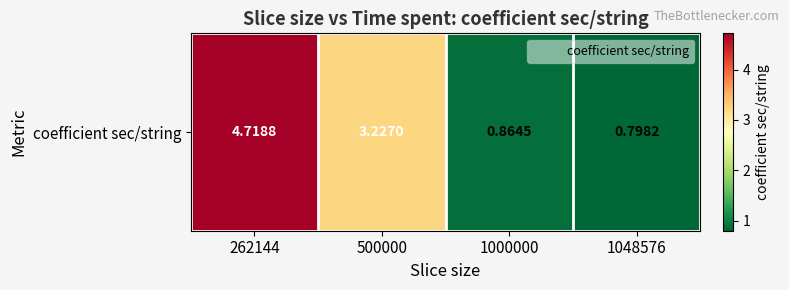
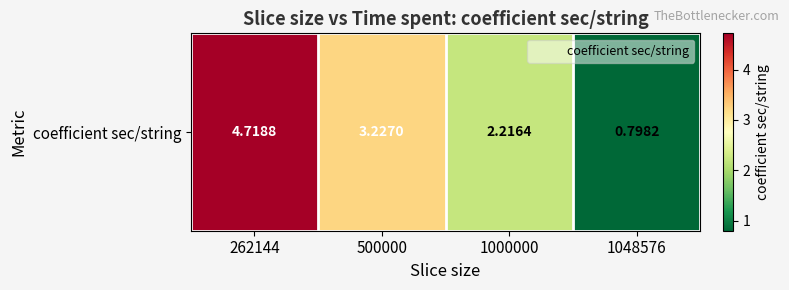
  {
    "coefficient sec/string": {
      "262144": 4.7188,
      "500000": 3.2270,
-     "1000000": 0.8645,
+     "1000000": 2.2164,
      "1048576": 0.7982
    }
  }
